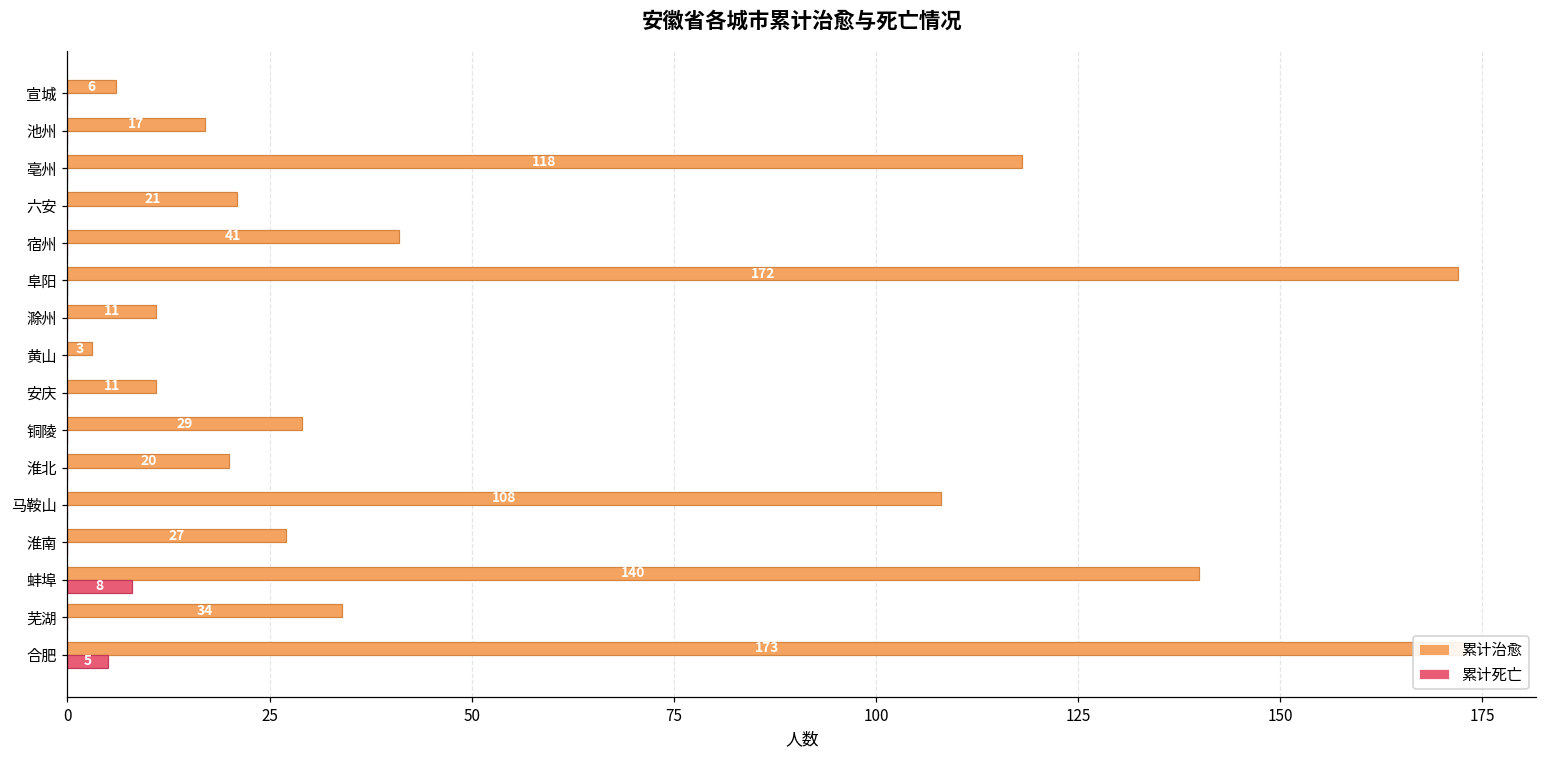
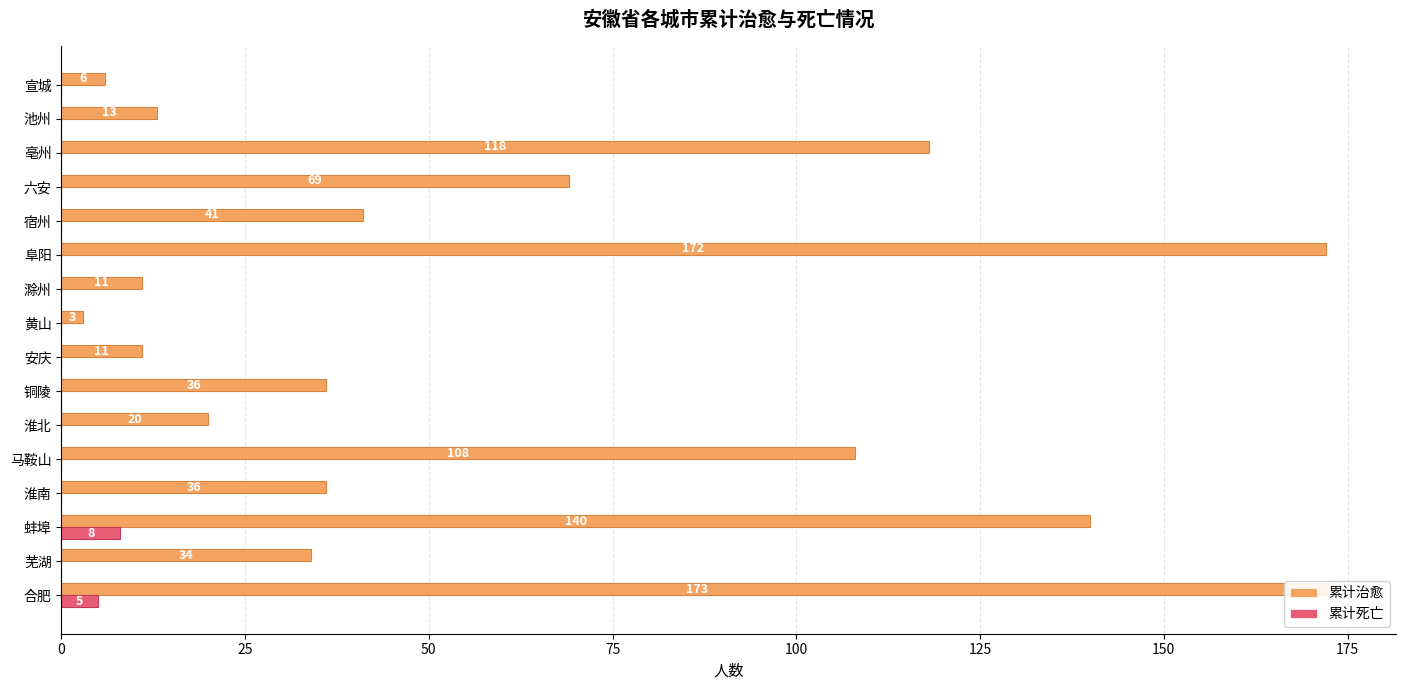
  {
    "累计治愈": {
      "宣城": 6,
-     "池州": 17,
+     "池州": 13,
      "亳州": 118,
-     "六安": 21,
+     "六安": 69,
      "宿州": 41,
      "阜阳": 172,
      "滁州": 11,
      "黄山": 3,
      "安庆": 11,
-     "铜陵": 29,
+     "铜陵": 36,
      "淮北": 20,
      "马鞍山": 108,
-     "淮南": 27,
+     "淮南": 36,
      "蚌埠": 140,
      "芜湖": 34
    },
    "累计死亡": {
      "蚌埠": 8,
      "合肥": 5
    }
  }
